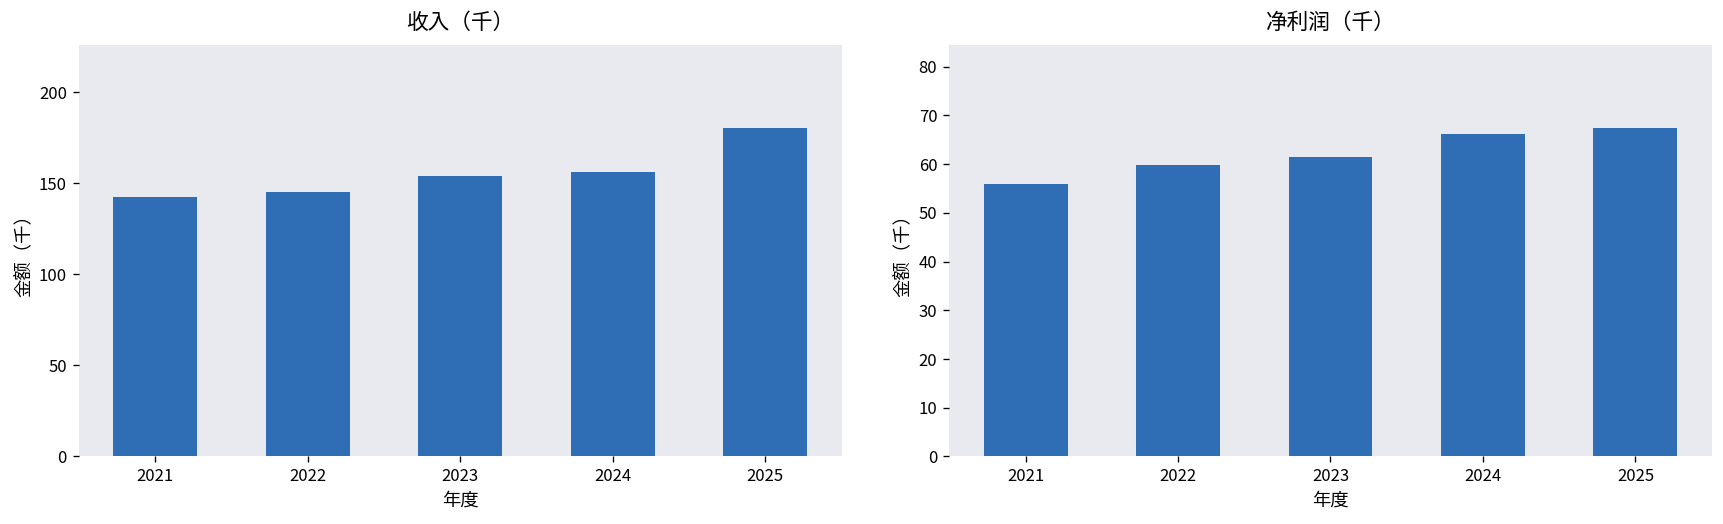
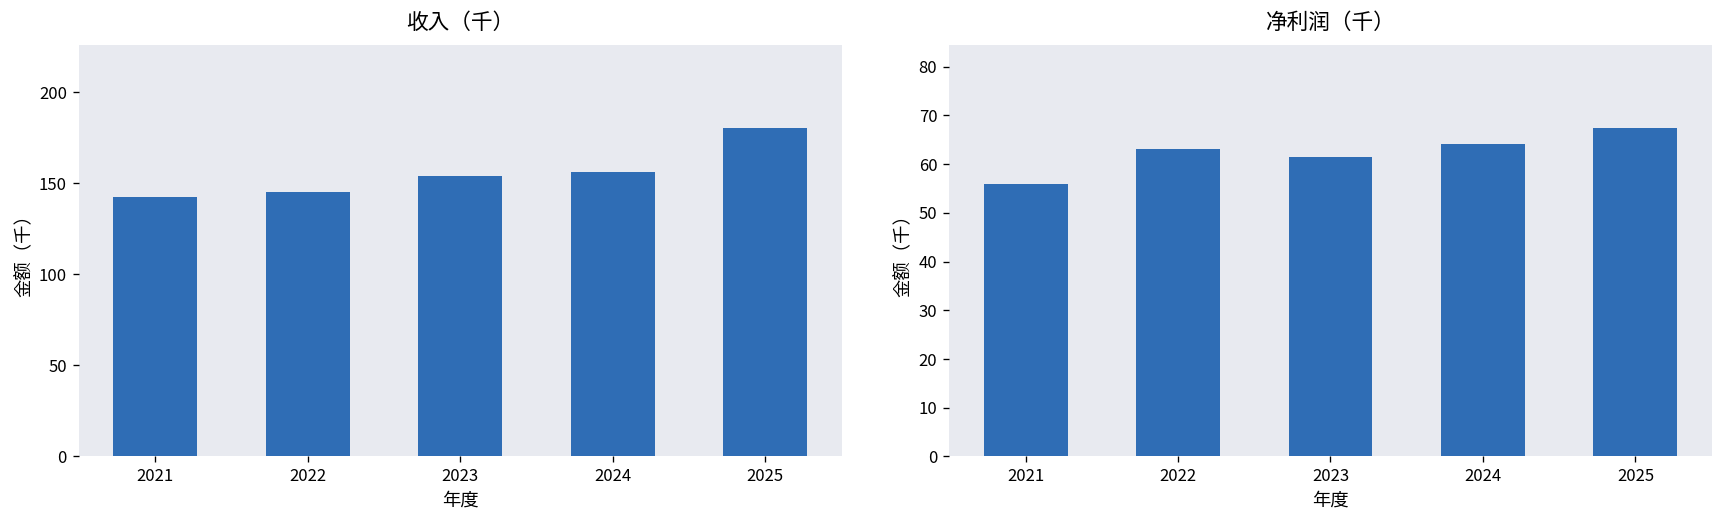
  {
    "收入（千）": {
      "2021": 143,
      "2022": 145,
      "2023": 154,
      "2024": 156,
      "2025": 181
    },
    "净利润（千）": {
      "2021": 56,
-     "2022": 60,
+     "2022": 63,
      "2023": 61,
-     "2024": 66,
+     "2024": 64,
      "2025": 67
    }
  }
